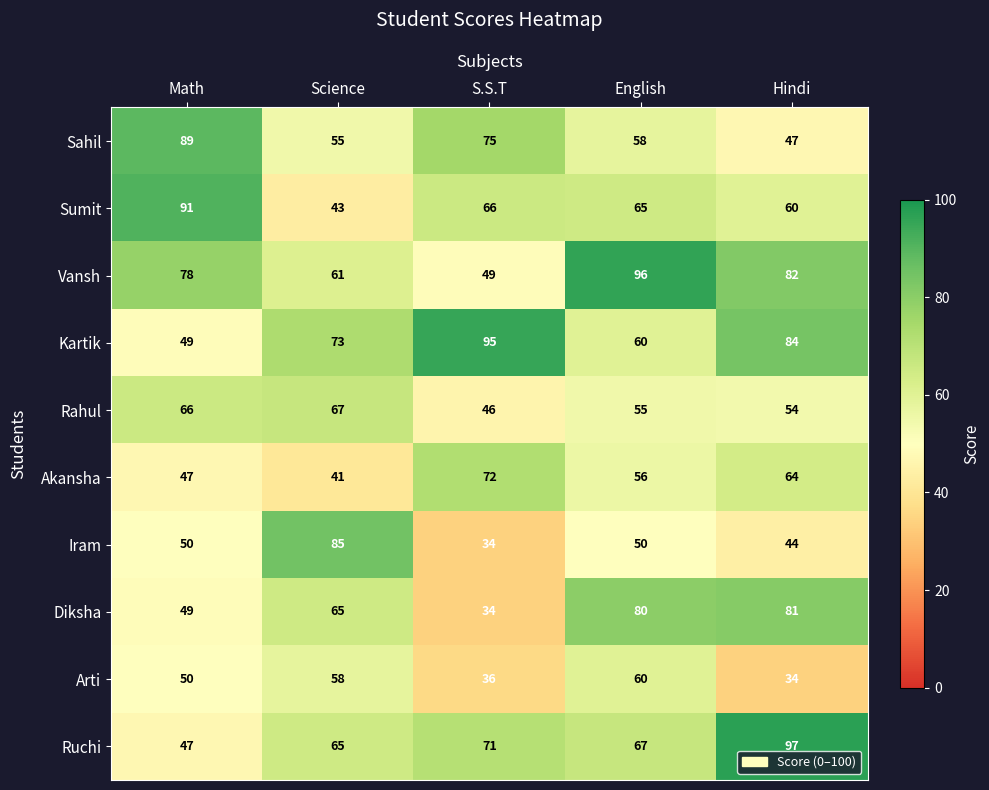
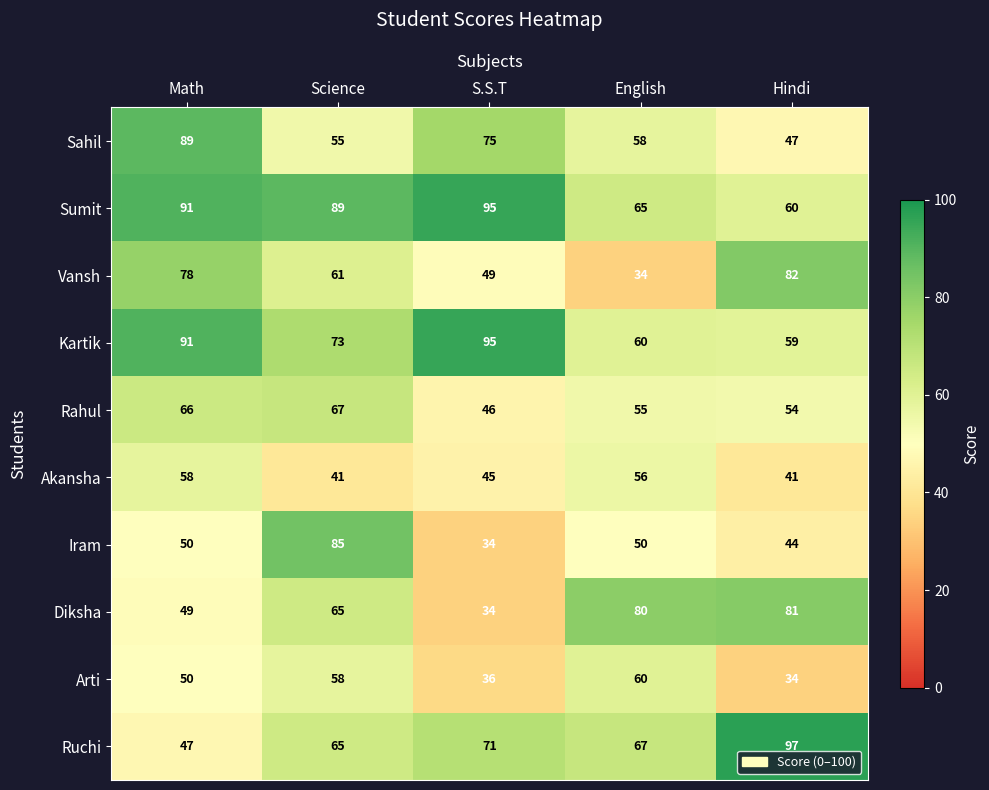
  {
    "Sahil": {
      "Math": 89,
      "Science": 55,
      "S.S.T": 75,
      "English": 58,
      "Hindi": 47
    },
    "Sumit": {
      "Math": 91,
-     "Science": 43,
-     "S.S.T": 66,
+     "Science": 89,
+     "S.S.T": 95,
      "English": 65,
      "Hindi": 60
    },
    "Vansh": {
      "Math": 78,
      "Science": 61,
      "S.S.T": 49,
-     "English": 96,
+     "English": 34,
      "Hindi": 82
    },
    "Kartik": {
-     "Math": 49,
+     "Math": 91,
      "Science": 73,
      "S.S.T": 95,
      "English": 60,
-     "Hindi": 84
+     "Hindi": 59
    },
    "Rahul": {
      "Math": 66,
      "Science": 67,
      "S.S.T": 46,
      "English": 55,
      "Hindi": 54
    },
    "Akansha": {
-     "Math": 47,
+     "Math": 58,
      "Science": 41,
-     "S.S.T": 72,
+     "S.S.T": 45,
      "English": 56,
-     "Hindi": 64
+     "Hindi": 41
    },
    "Iram": {
      "Math": 50,
      "Science": 85,
      "S.S.T": 34,
      "English": 50,
      "Hindi": 44
    },
    "Diksha": {
      "Math": 49,
      "Science": 65,
      "S.S.T": 34,
      "English": 80,
      "Hindi": 81
    },
    "Arti": {
      "Math": 50,
      "Science": 58,
      "S.S.T": 36,
      "English": 60,
      "Hindi": 34
    },
    "Ruchi": {
      "Math": 47,
      "Science": 65,
      "S.S.T": 71,
      "English": 67
    }
  }
